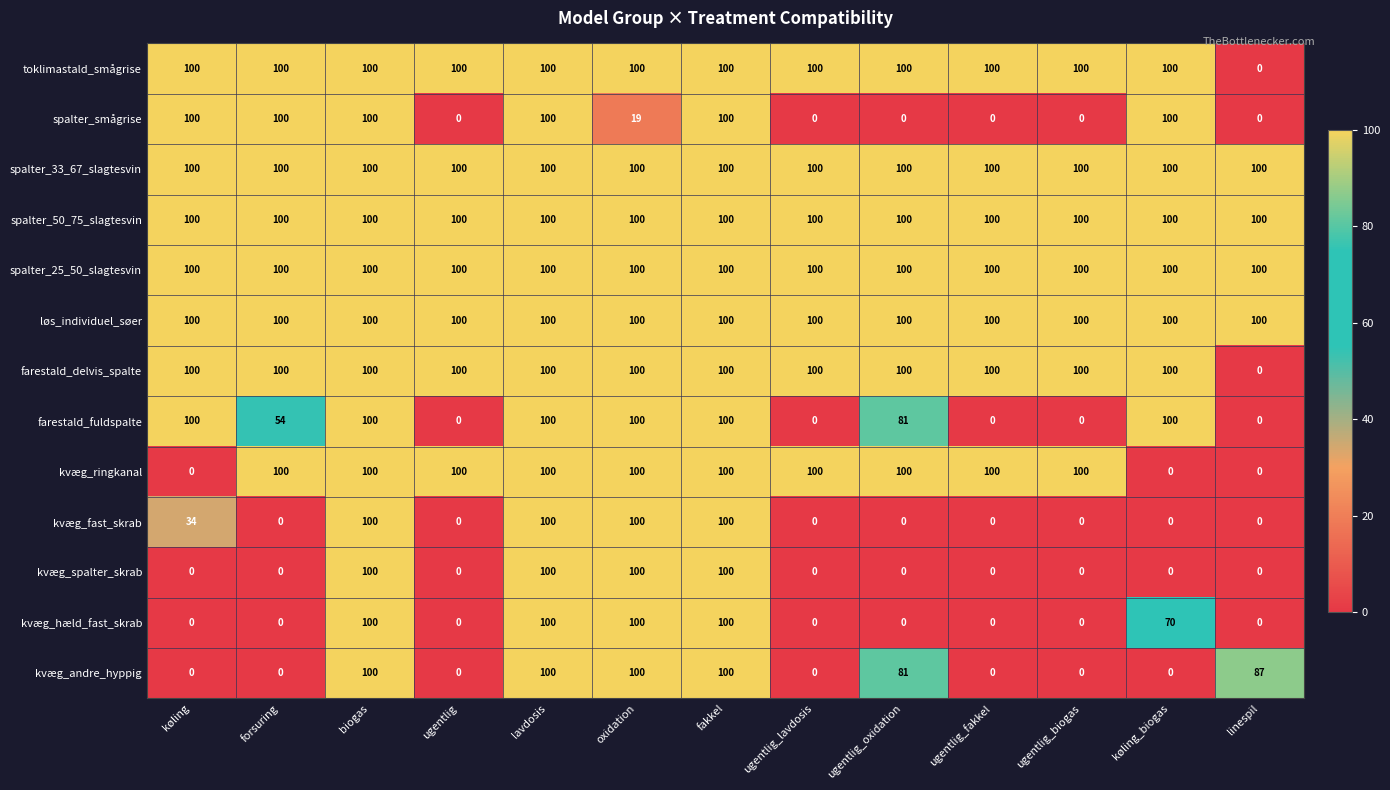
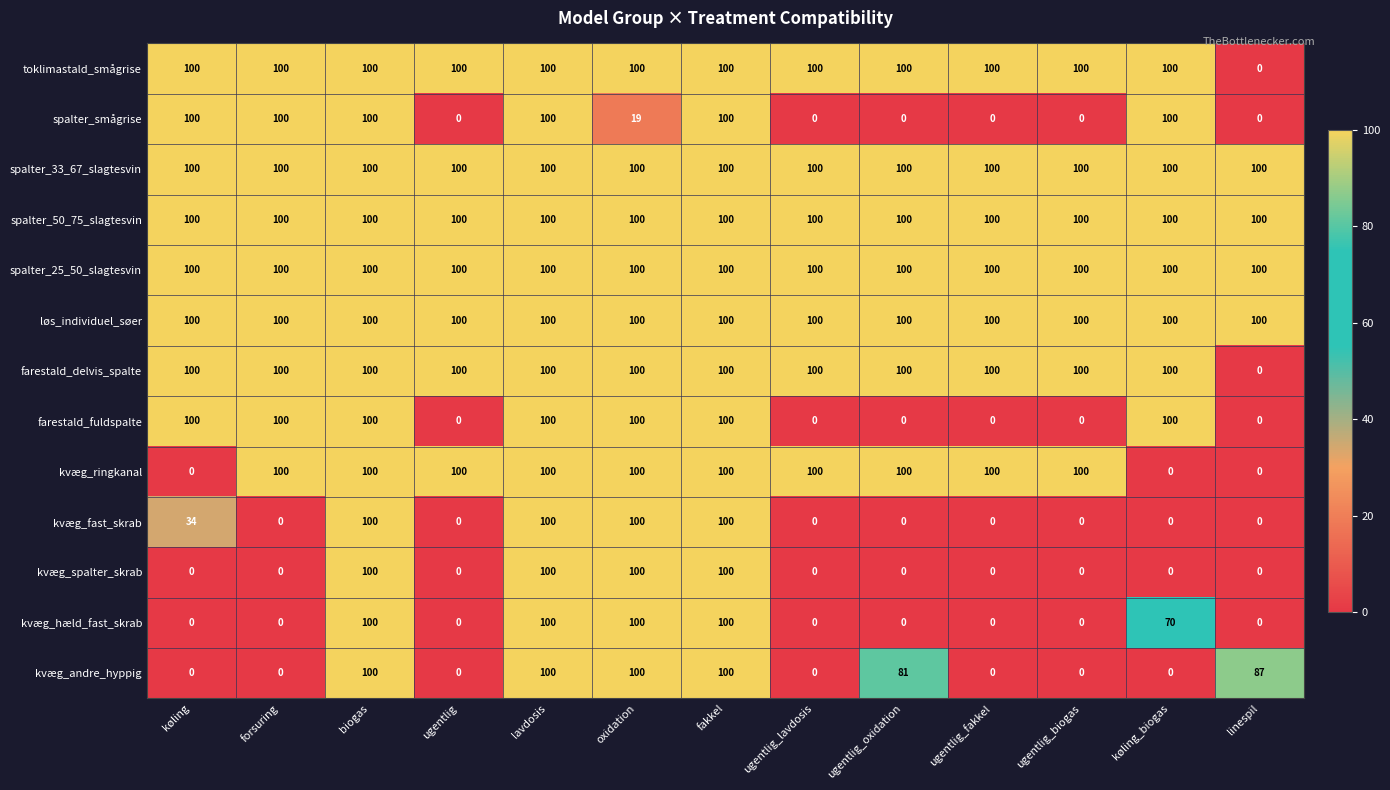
  {
    "toklimastald_smågrise": {
      "køling": 100,
      "forsuring": 100,
      "biogas": 100,
      "ugentlig": 100,
      "lavdosis": 100,
      "oxidation": 100,
      "fakkel": 100,
      "ugentlig_lavdosis": 100,
      "ugentlig_oxidation": 100,
      "ugentlig_fakkel": 100,
      "ugentlig_biogas": 100,
      "køling_biogas": 100,
      "linespil": 0
    },
    "spalter_smågrise": {
      "køling": 100,
      "forsuring": 100,
      "biogas": 100,
      "ugentlig": 0,
      "lavdosis": 100,
      "oxidation": 19,
      "fakkel": 100,
      "ugentlig_lavdosis": 0,
      "ugentlig_oxidation": 0,
      "ugentlig_fakkel": 0,
      "ugentlig_biogas": 0,
      "køling_biogas": 100,
      "linespil": 0
    },
    "spalter_33_67_slagtesvin": {
      "køling": 100,
      "forsuring": 100,
      "biogas": 100,
      "ugentlig": 100,
      "lavdosis": 100,
      "oxidation": 100,
      "fakkel": 100,
      "ugentlig_lavdosis": 100,
      "ugentlig_oxidation": 100,
      "ugentlig_fakkel": 100,
      "ugentlig_biogas": 100,
      "køling_biogas": 100,
      "linespil": 100
    },
    "spalter_50_75_slagtesvin": {
      "køling": 100,
      "forsuring": 100,
      "biogas": 100,
      "ugentlig": 100,
      "lavdosis": 100,
      "oxidation": 100,
      "fakkel": 100,
      "ugentlig_lavdosis": 100,
      "ugentlig_oxidation": 100,
      "ugentlig_fakkel": 100,
      "ugentlig_biogas": 100,
      "køling_biogas": 100,
      "linespil": 100
    },
    "spalter_25_50_slagtesvin": {
      "køling": 100,
      "forsuring": 100,
      "biogas": 100,
      "ugentlig": 100,
      "lavdosis": 100,
      "oxidation": 100,
      "fakkel": 100,
      "ugentlig_lavdosis": 100,
      "ugentlig_oxidation": 100,
      "ugentlig_fakkel": 100,
      "ugentlig_biogas": 100,
      "køling_biogas": 100,
      "linespil": 100
    },
    "løs_individuel_søer": {
      "køling": 100,
      "forsuring": 100,
      "biogas": 100,
      "ugentlig": 100,
      "lavdosis": 100,
      "oxidation": 100,
      "fakkel": 100,
      "ugentlig_lavdosis": 100,
      "ugentlig_oxidation": 100,
      "ugentlig_fakkel": 100,
      "ugentlig_biogas": 100,
      "køling_biogas": 100,
      "linespil": 100
    },
    "farestald_delvis_spalte": {
      "køling": 100,
      "forsuring": 100,
      "biogas": 100,
      "ugentlig": 100,
      "lavdosis": 100,
      "oxidation": 100,
      "fakkel": 100,
      "ugentlig_lavdosis": 100,
      "ugentlig_oxidation": 100,
      "ugentlig_fakkel": 100,
      "ugentlig_biogas": 100,
      "køling_biogas": 100,
      "linespil": 0
    },
    "farestald_fuldspalte": {
      "køling": 100,
-     "forsuring": 54,
+     "forsuring": 100,
      "biogas": 100,
      "ugentlig": 0,
      "lavdosis": 100,
      "oxidation": 100,
      "fakkel": 100,
      "ugentlig_lavdosis": 0,
-     "ugentlig_oxidation": 81,
+     "ugentlig_oxidation": 0,
      "ugentlig_fakkel": 0,
      "ugentlig_biogas": 0,
      "køling_biogas": 100,
      "linespil": 0
    },
    "kvæg_ringkanal": {
      "køling": 0,
      "forsuring": 100,
      "biogas": 100,
      "ugentlig": 100,
      "lavdosis": 100,
      "oxidation": 100,
      "fakkel": 100,
      "ugentlig_lavdosis": 100,
      "ugentlig_oxidation": 100,
      "ugentlig_fakkel": 100,
      "ugentlig_biogas": 100,
      "køling_biogas": 0,
      "linespil": 0
    },
    "kvæg_fast_skrab": {
      "køling": 34,
      "forsuring": 0,
      "biogas": 100,
      "ugentlig": 0,
      "lavdosis": 100,
      "oxidation": 100,
      "fakkel": 100,
      "ugentlig_lavdosis": 0,
      "ugentlig_oxidation": 0,
      "ugentlig_fakkel": 0,
      "ugentlig_biogas": 0,
      "køling_biogas": 0,
      "linespil": 0
    },
    "kvæg_spalter_skrab": {
      "køling": 0,
      "forsuring": 0,
      "biogas": 100,
      "ugentlig": 0,
      "lavdosis": 100,
      "oxidation": 100,
      "fakkel": 100,
      "ugentlig_lavdosis": 0,
      "ugentlig_oxidation": 0,
      "ugentlig_fakkel": 0,
      "ugentlig_biogas": 0,
      "køling_biogas": 0,
      "linespil": 0
    },
    "kvæg_hæld_fast_skrab": {
      "køling": 0,
      "forsuring": 0,
      "biogas": 100,
      "ugentlig": 0,
      "lavdosis": 100,
      "oxidation": 100,
      "fakkel": 100,
      "ugentlig_lavdosis": 0,
      "ugentlig_oxidation": 0,
      "ugentlig_fakkel": 0,
      "ugentlig_biogas": 0,
      "køling_biogas": 70,
      "linespil": 0
    },
    "kvæg_andre_hyppig": {
      "køling": 0,
      "forsuring": 0,
      "biogas": 100,
      "ugentlig": 0,
      "lavdosis": 100,
      "oxidation": 100,
      "fakkel": 100,
      "ugentlig_lavdosis": 0,
      "ugentlig_oxidation": 81,
      "ugentlig_fakkel": 0,
      "ugentlig_biogas": 0,
      "køling_biogas": 0,
      "linespil": 87
    }
  }
